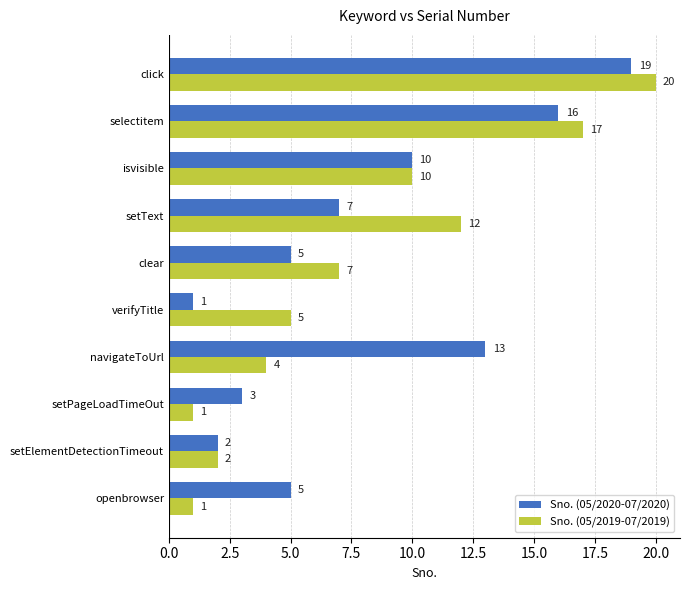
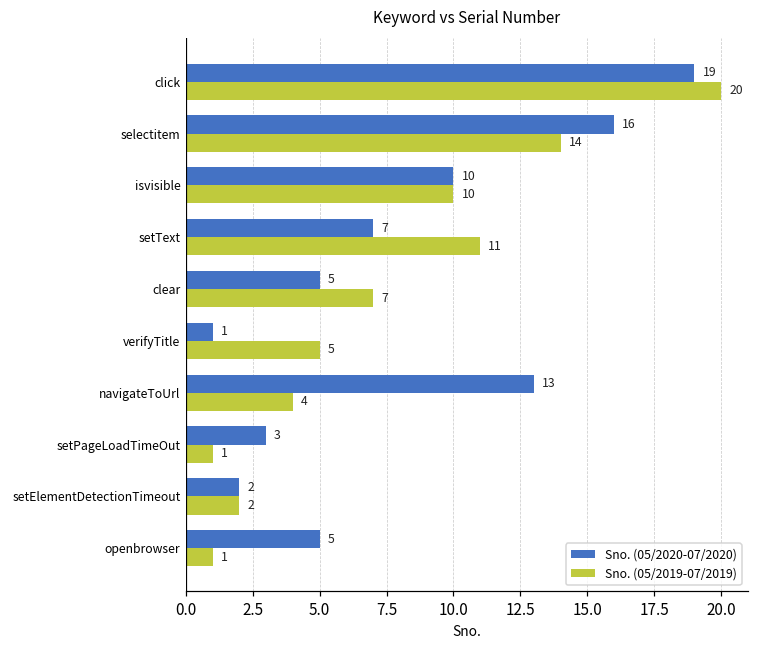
  {
    "Sno. (05/2020-07/2020)": {
      "click": 19,
      "selectitem": 16,
      "isvisible": 10,
      "setText": 7,
      "clear": 5,
      "verifyTitle": 1,
      "navigateToUrl": 13,
      "setPageLoadTimeOut": 3,
      "setElementDetectionTimeout": 2,
      "openbrowser": 5
    },
    "Sno. (05/2019-07/2019)": {
      "click": 20,
-     "selectitem": 17,
+     "selectitem": 14,
      "isvisible": 10,
-     "setText": 12,
+     "setText": 11,
      "clear": 7,
      "verifyTitle": 5,
      "navigateToUrl": 4,
      "setPageLoadTimeOut": 1,
      "setElementDetectionTimeout": 2,
      "openbrowser": 1
    }
  }
